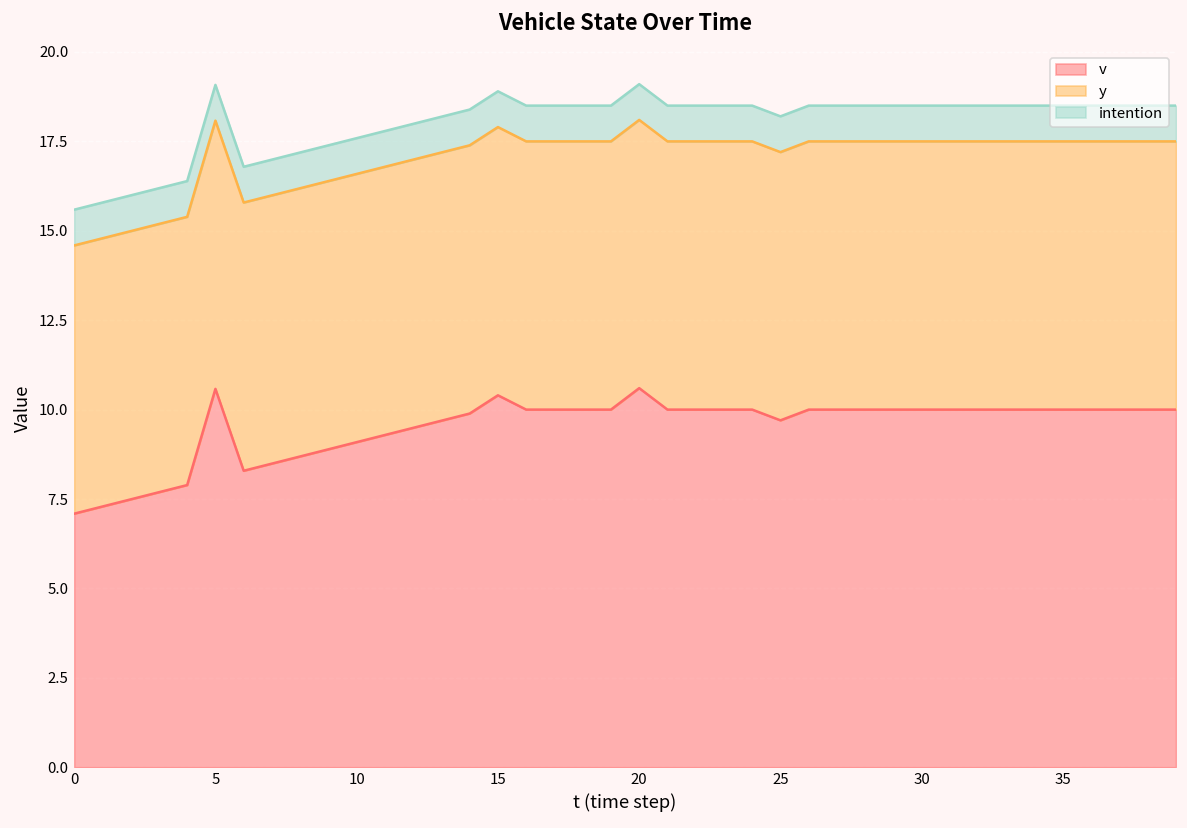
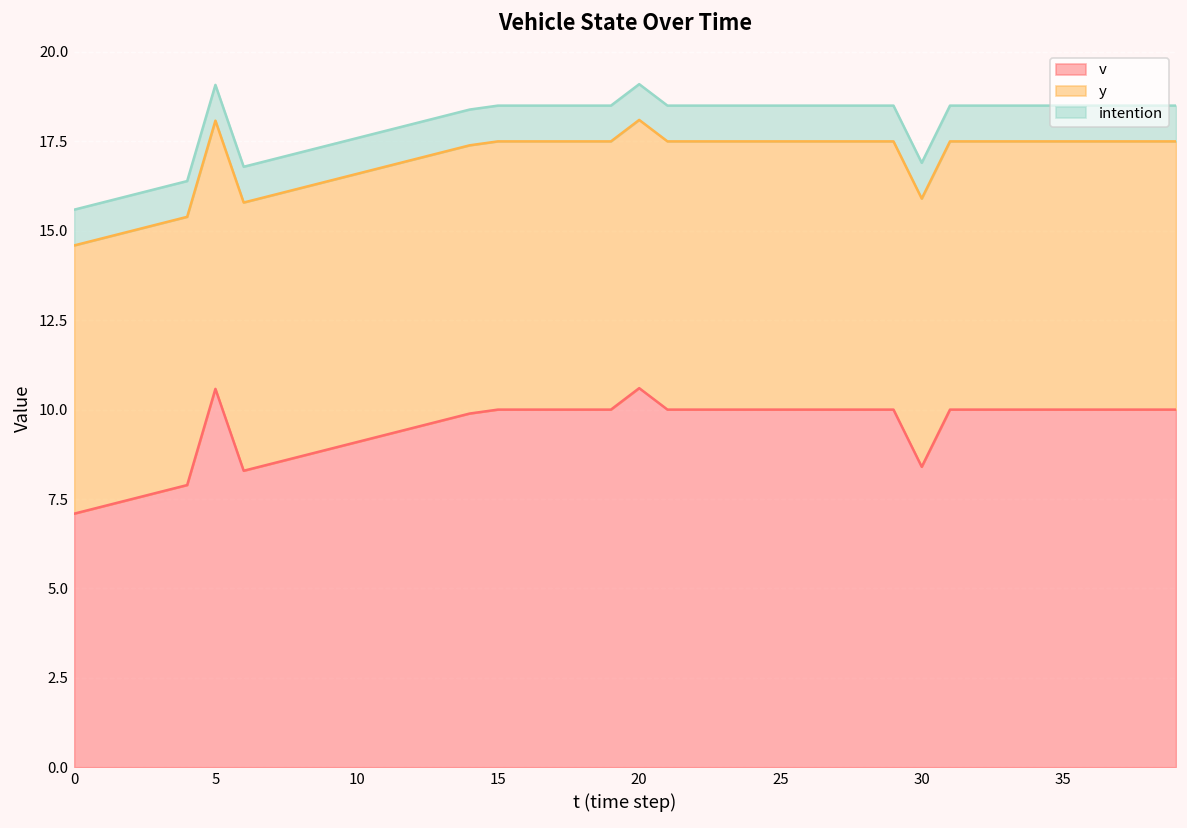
  {
    "v": {
      "0": 7.1,
      "5": 10.6,
      "10": 9.1,
-     "15": 10.4,
+     "15": 10.0,
      "20": 10.6,
-     "25": 9.7,
-     "30": 10.0,
+     "25": 10.0,
+     "30": 8.4,
      "35": 10.0
    },
    "y": {
      "0": 7.5,
      "5": 7.5,
      "10": 7.5,
      "15": 7.5,
      "20": 7.5,
      "25": 7.5,
      "30": 7.5,
      "35": 7.5
    },
    "intention": {
      "0": 1.0,
      "5": 1.0,
      "10": 1.0,
      "15": 1.0,
      "20": 1.0,
      "25": 1.0,
      "30": 1.0
    }
  }
